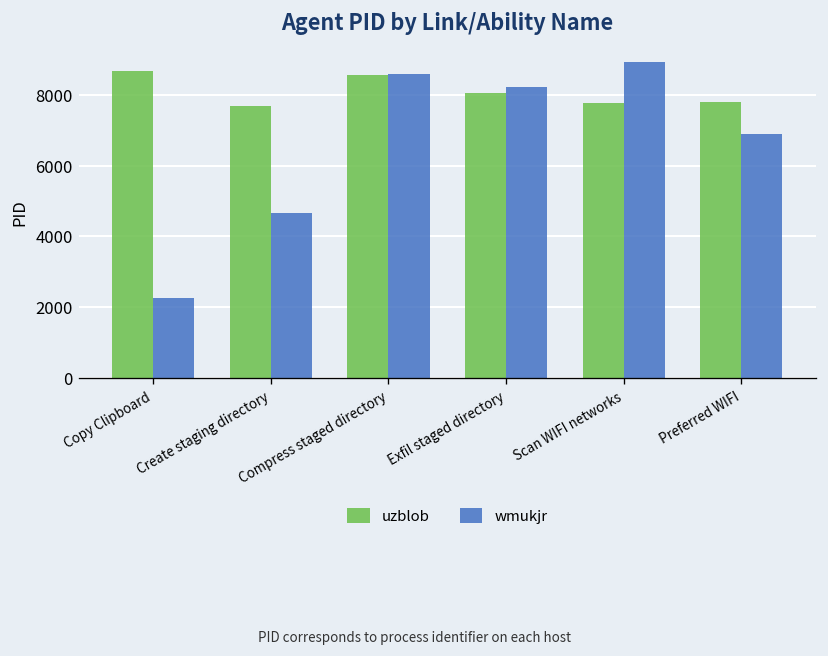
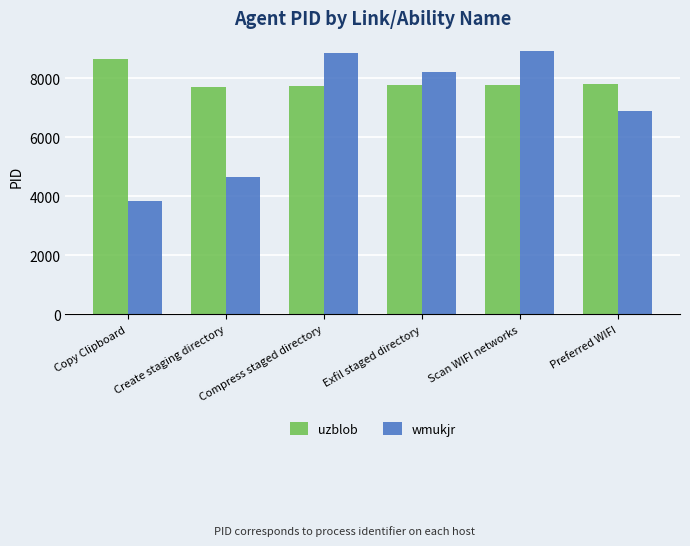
  {
    "uzblob": {
      "Copy Clipboard": 8700,
      "Create staging directory": 7700,
-     "Compress staged directory": 8600,
-     "Exfil staged directory": 8000,
+     "Compress staged directory": 7800,
+     "Exfil staged directory": 7800,
      "Scan WIFI networks": 7800,
      "Preferred WIFI": 7800
    },
    "wmukjr": {
-     "Copy Clipboard": 2300,
+     "Copy Clipboard": 3900,
      "Create staging directory": 4700,
-     "Compress staged directory": 8600,
+     "Compress staged directory": 8900,
      "Exfil staged directory": 8200,
      "Scan WIFI networks": 8900,
      "Preferred WIFI": 6900
    }
  }
